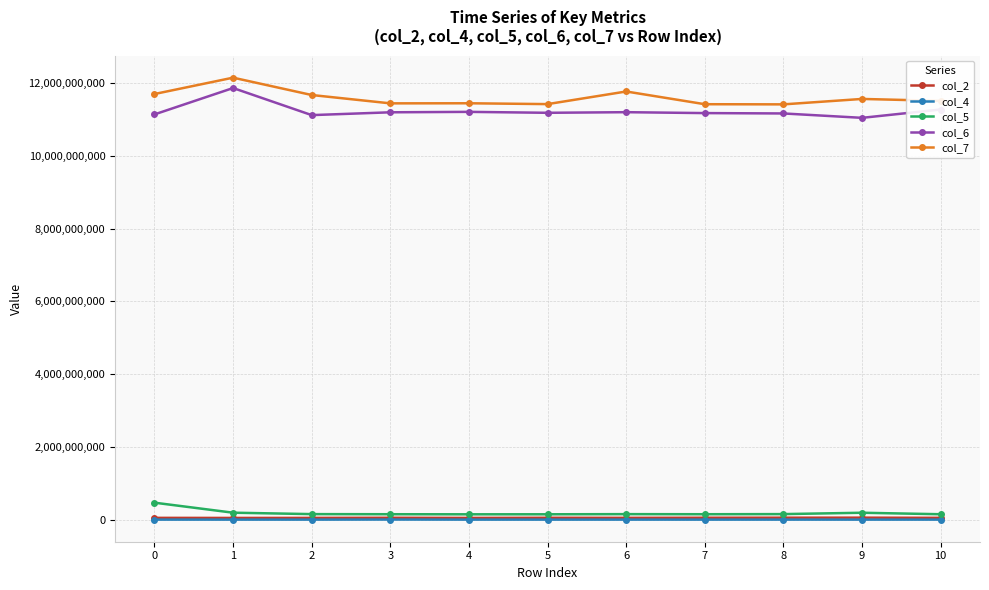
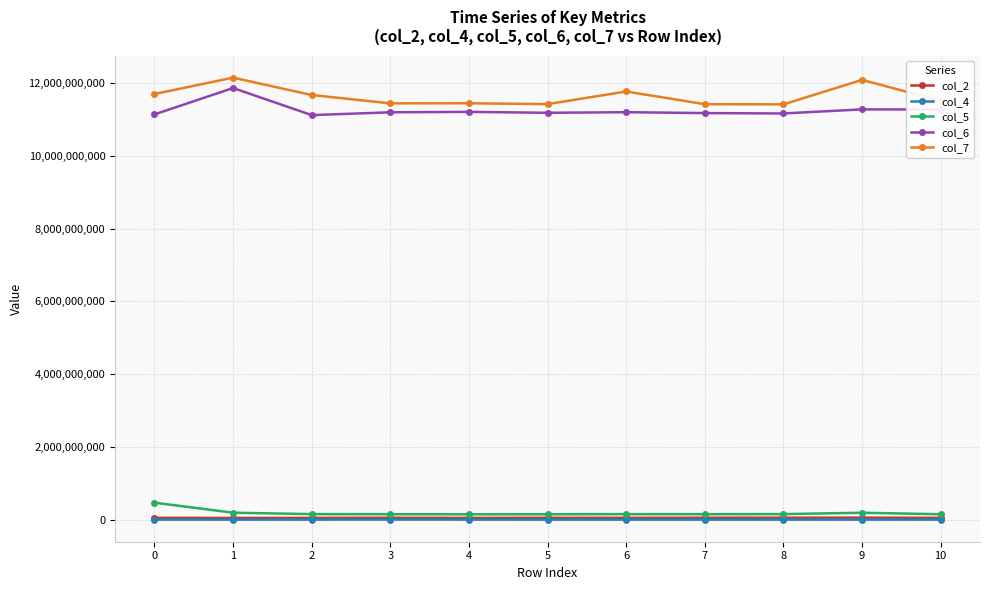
  {
    "col_5": {
      "0": "500,000,000",
      "1": "200,000,000",
      "2": "200,000,000",
      "3": "100,000,000",
      "4": "100,000,000",
      "5": "100,000,000",
      "6": "200,000,000",
      "7": "100,000,000",
      "8": "200,000,000",
      "9": "200,000,000",
      "10": "100,000,000"
    },
    "col_6": {
      "0": "11,100,000,000",
      "1": "11,900,000,000",
      "2": "11,100,000,000",
      "3": "11,200,000,000",
      "4": "11,200,000,000",
      "5": "11,200,000,000",
      "6": "11,200,000,000",
      "7": "11,200,000,000",
      "8": "11,200,000,000",
-     "9": "11,000,000,000"
+     "9": "11,300,000,000"
    },
    "col_7": {
      "0": "11,700,000,000",
      "1": "12,100,000,000",
      "2": "11,700,000,000",
      "3": "11,400,000,000",
      "4": "11,400,000,000",
      "5": "11,400,000,000",
      "6": "11,800,000,000",
      "7": "11,400,000,000",
      "8": "11,400,000,000",
-     "9": "11,600,000,000"
+     "9": "12,100,000,000"
    }
  }
